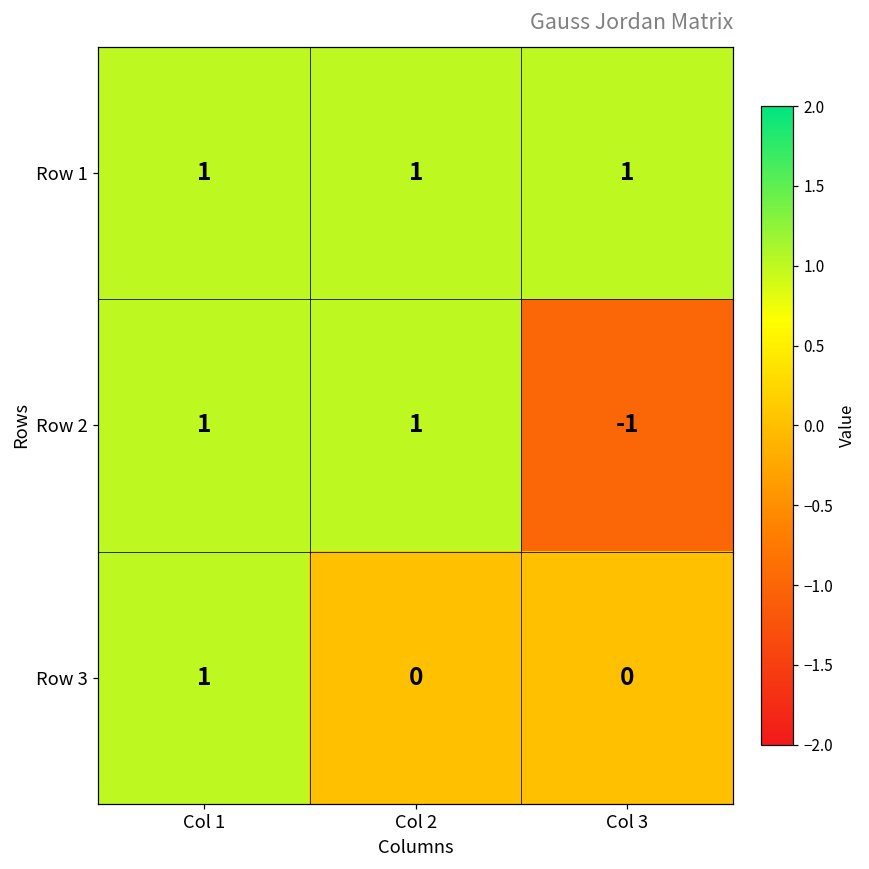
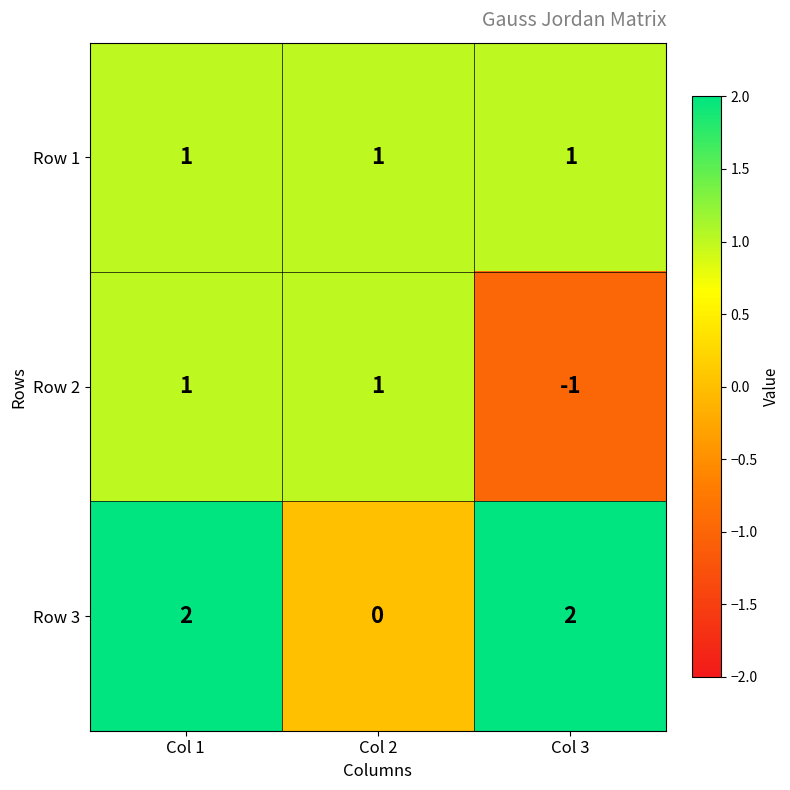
  {
    "Row 1": {
      "Col 1": 1,
      "Col 2": 1,
      "Col 3": 1
    },
    "Row 2": {
      "Col 1": 1,
      "Col 2": 1,
      "Col 3": -1
    },
    "Row 3": {
-     "Col 1": 1,
+     "Col 1": 2,
      "Col 2": 0,
-     "Col 3": 0
+     "Col 3": 2
    }
  }
